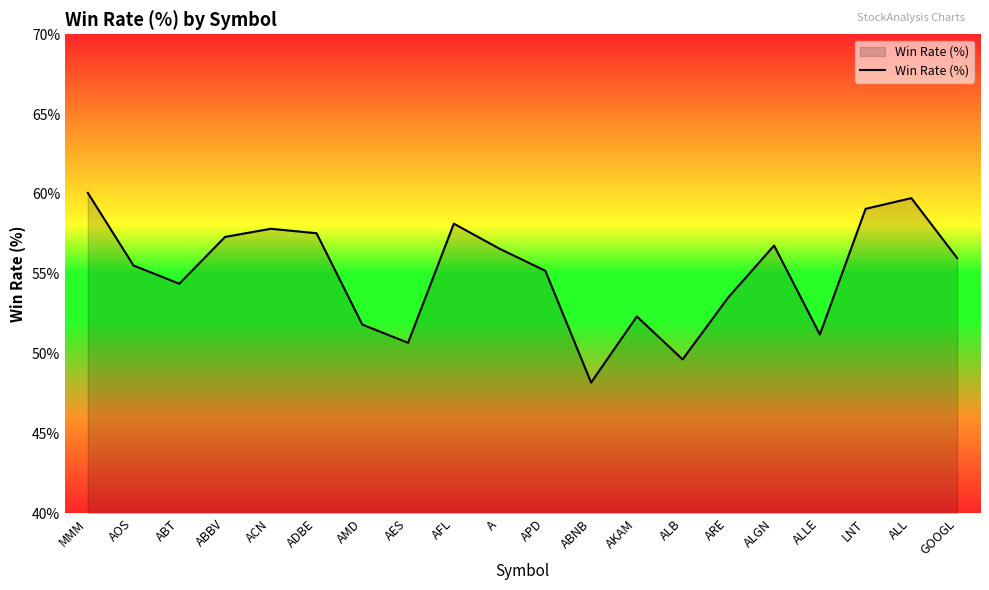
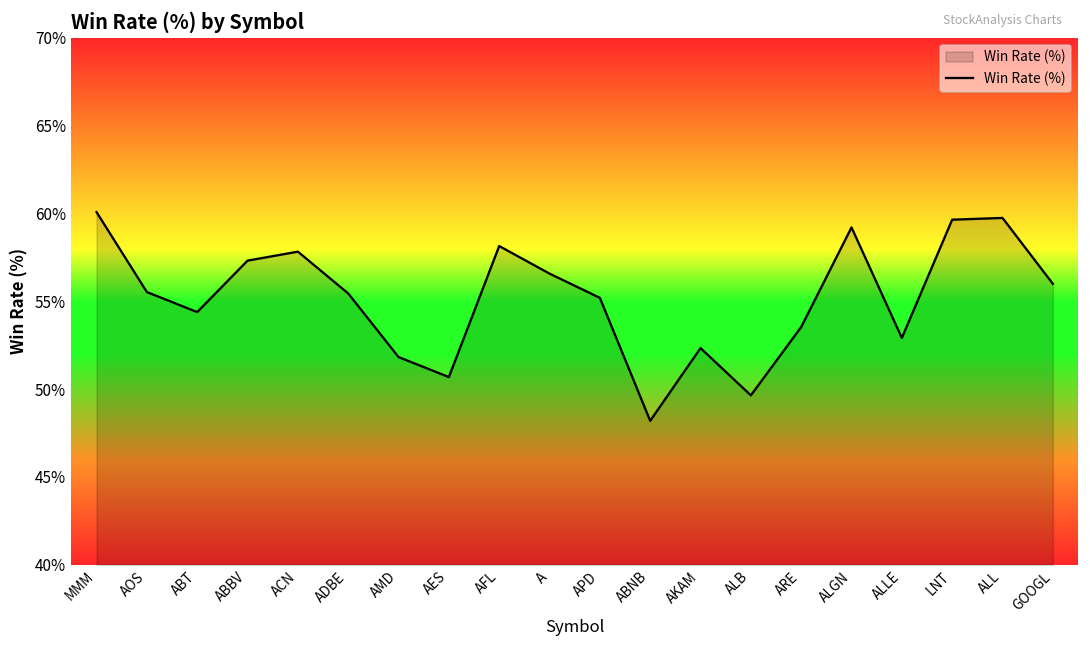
  {
    "MMM": "60.1%",
    "AOS": "55.5%",
    "ABT": "54.4%",
    "ABBV": "57.3%",
    "ACN": "57.8%",
-   "ADBE": "57.5%",
+   "ADBE": "55.4%",
    "AMD": "51.8%",
    "AES": "50.7%",
    "AFL": "58.1%",
    "A": "56.6%",
    "APD": "55.2%",
    "ABNB": "48.2%",
    "AKAM": "52.3%",
    "ALB": "49.6%",
    "ARE": "53.5%",
-   "ALGN": "56.8%",
-   "ALLE": "51.2%",
-   "LNT": "59.1%",
+   "ALGN": "59.2%",
+   "ALLE": "52.9%",
+   "LNT": "59.6%",
    "ALL": "59.7%",
    "GOOGL": "56.0%"
  }
